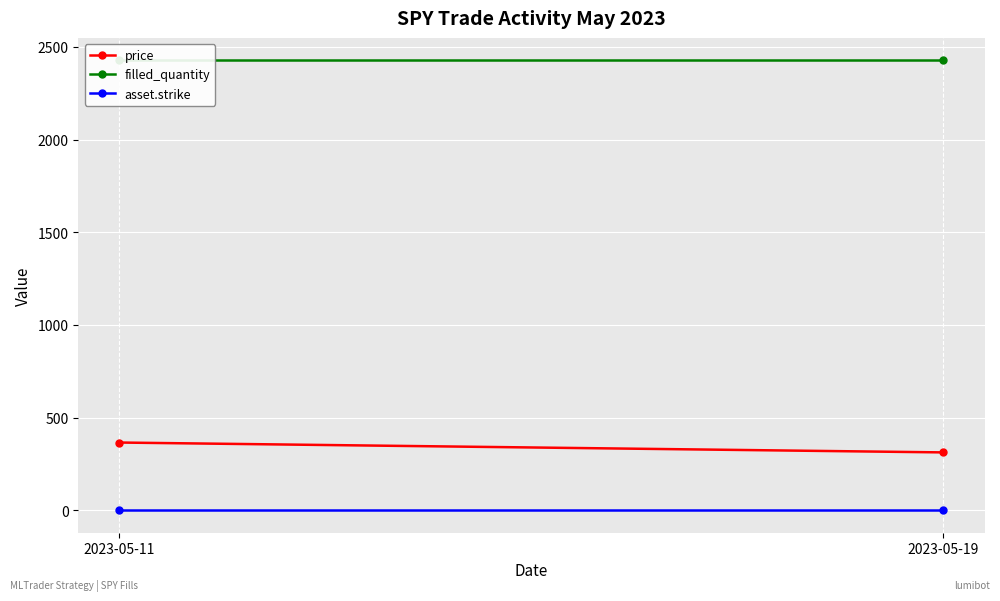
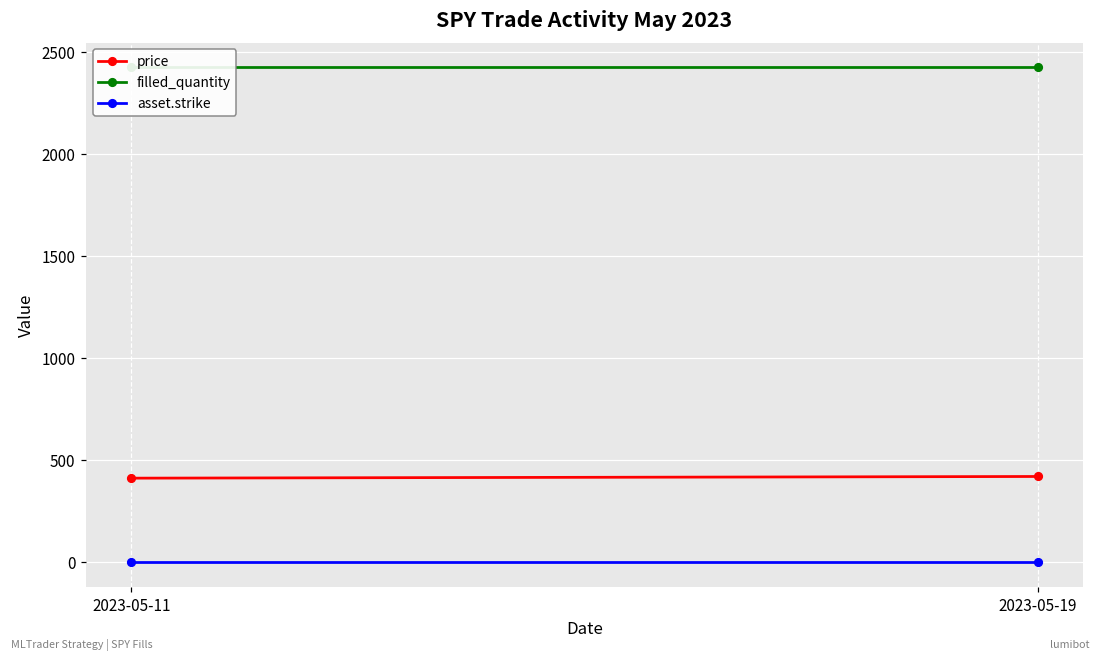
  {
    "price": {
-     "2023-05-11": 370,
-     "2023-05-19": 310
+     "2023-05-11": 410,
+     "2023-05-19": 420
    },
    "filled_quantity": {
      "2023-05-19": 2430
    },
    "asset.strike": {
      "2023-05-11": 0,
      "2023-05-19": 0
    }
  }
